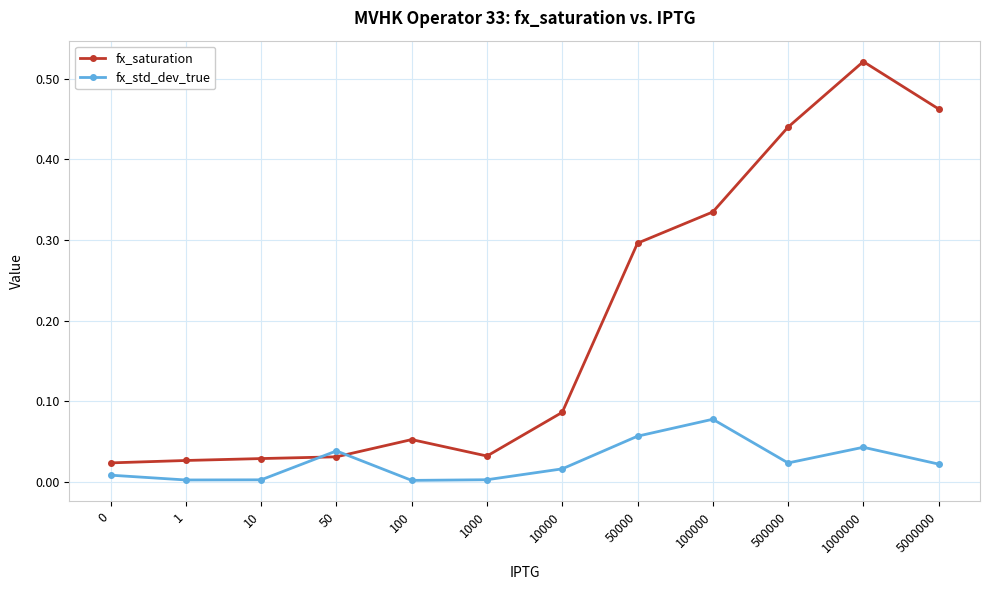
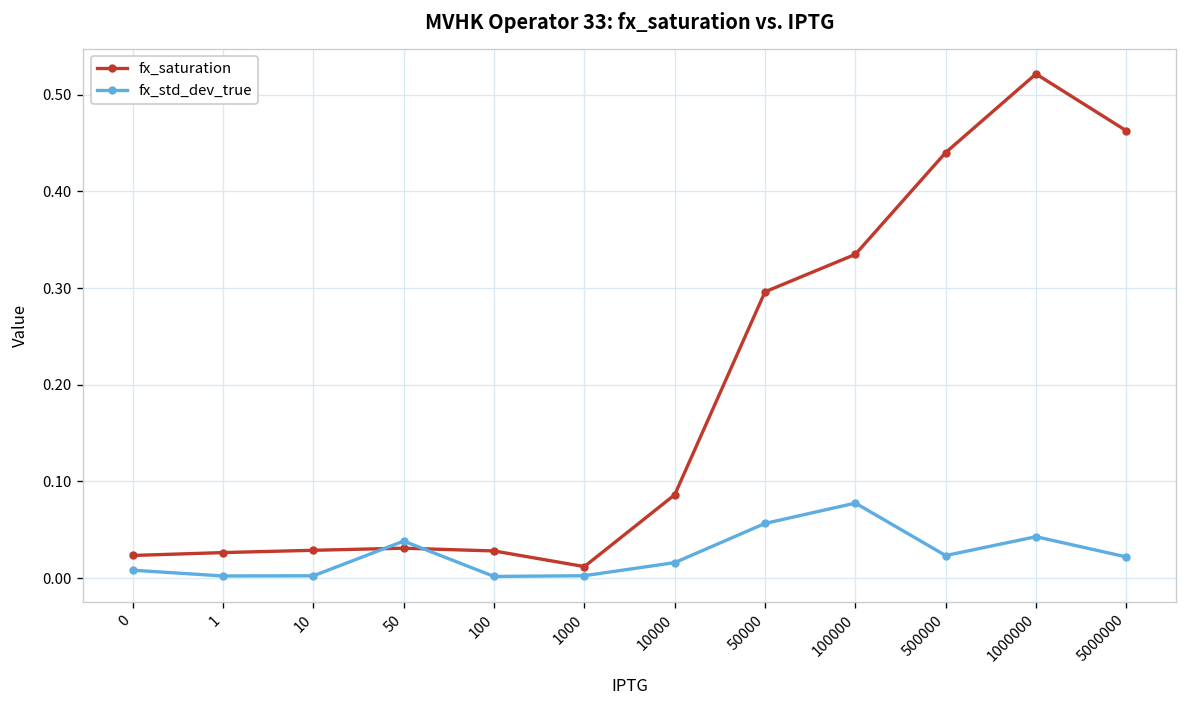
  {
    "fx_saturation": {
      "0": 0.02,
      "1": 0.03,
      "10": 0.03,
      "50": 0.03,
-     "100": 0.05,
-     "1000": 0.03,
+     "100": 0.03,
+     "1000": 0.01,
      "10000": 0.09,
      "50000": 0.30,
      "100000": 0.33,
      "500000": 0.44,
      "1000000": 0.52,
      "5000000": 0.46
    },
    "fx_std_dev_true": {
      "0": 0.01,
      "1": 0.00,
      "10": 0.00,
      "50": 0.04,
      "100": 0.00,
      "1000": 0.00,
      "10000": 0.02,
      "50000": 0.06,
      "100000": 0.08,
      "500000": 0.02,
      "1000000": 0.04,
      "5000000": 0.02
    }
  }
